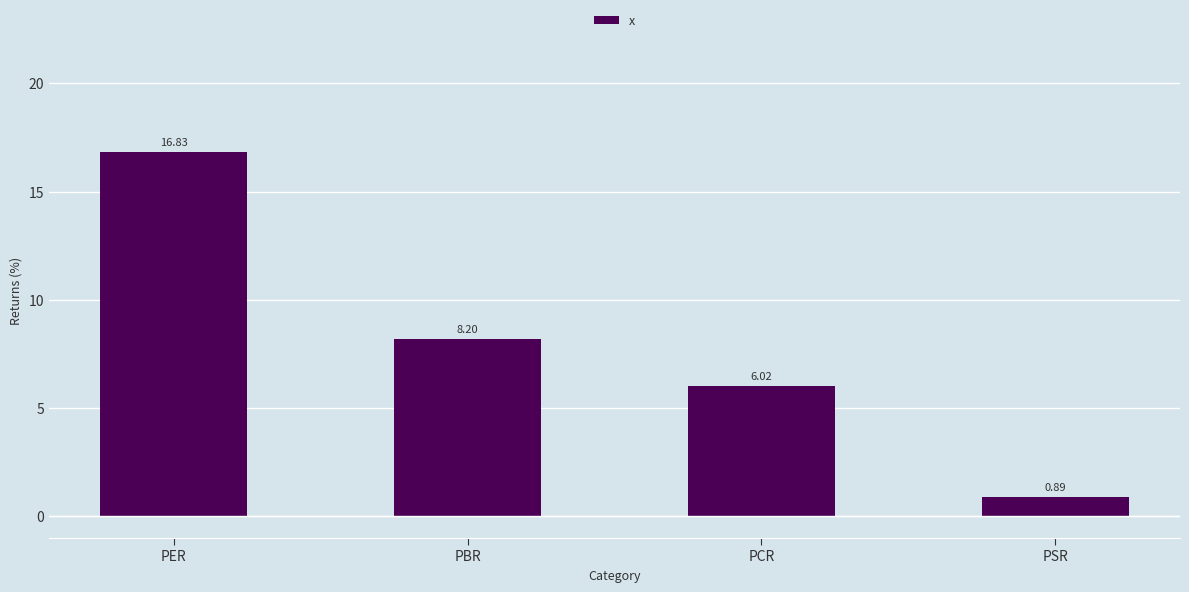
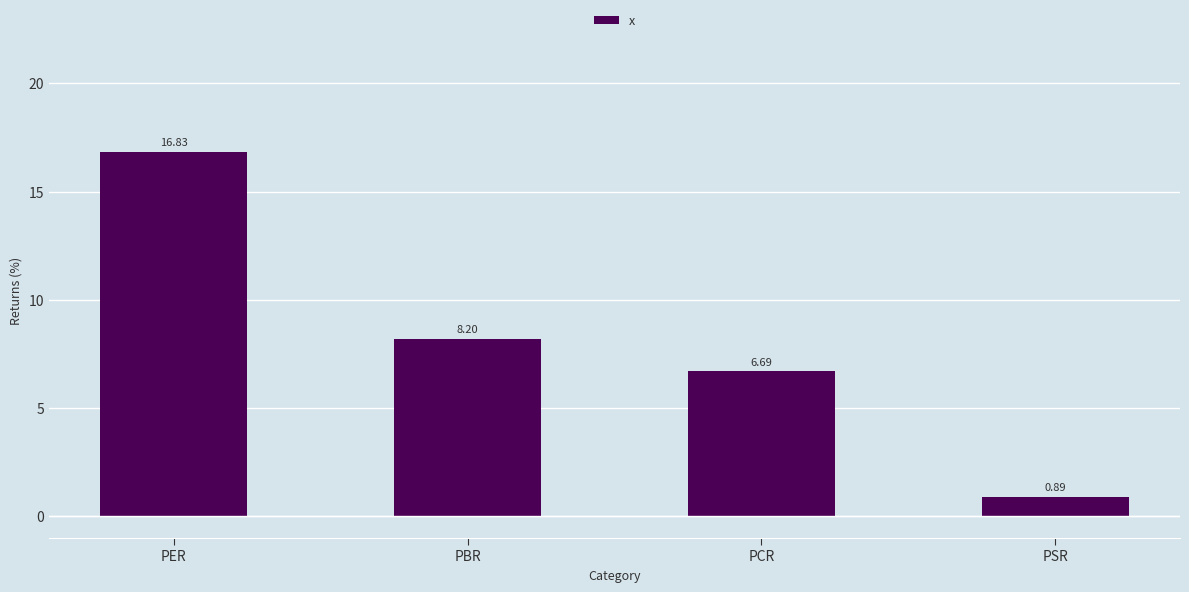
  {
    "PER": 16.83,
    "PBR": 8.20,
-   "PCR": 6.02,
+   "PCR": 6.69,
    "PSR": 0.89
  }
